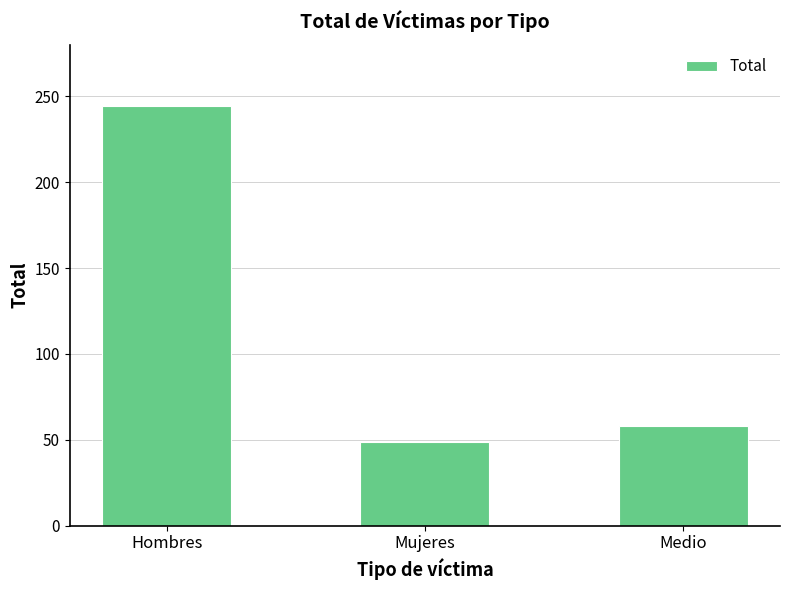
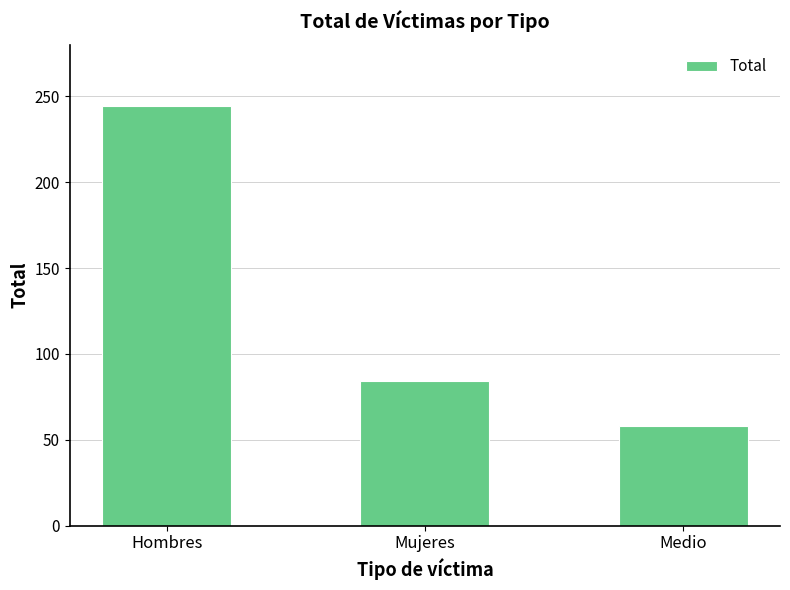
  {
    "Hombres": 244,
-   "Mujeres": 49,
+   "Mujeres": 84,
    "Medio": 58
  }
